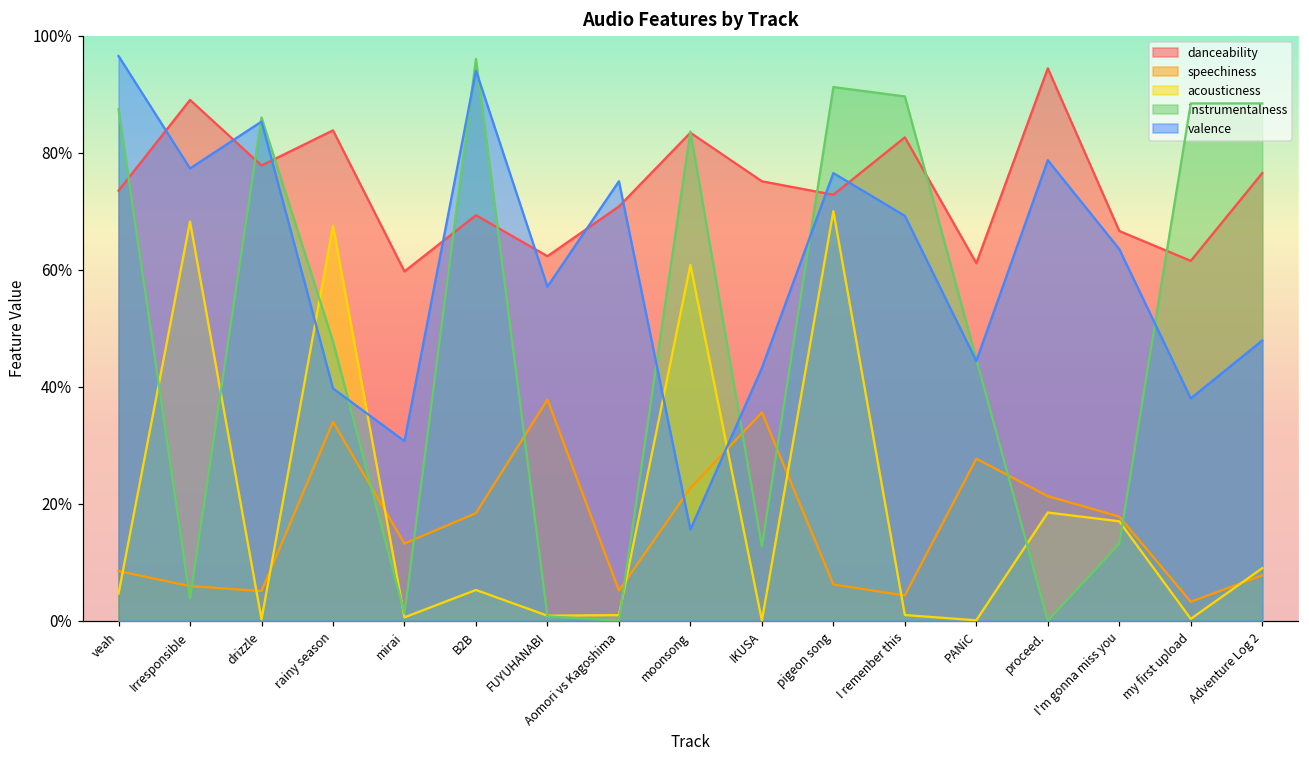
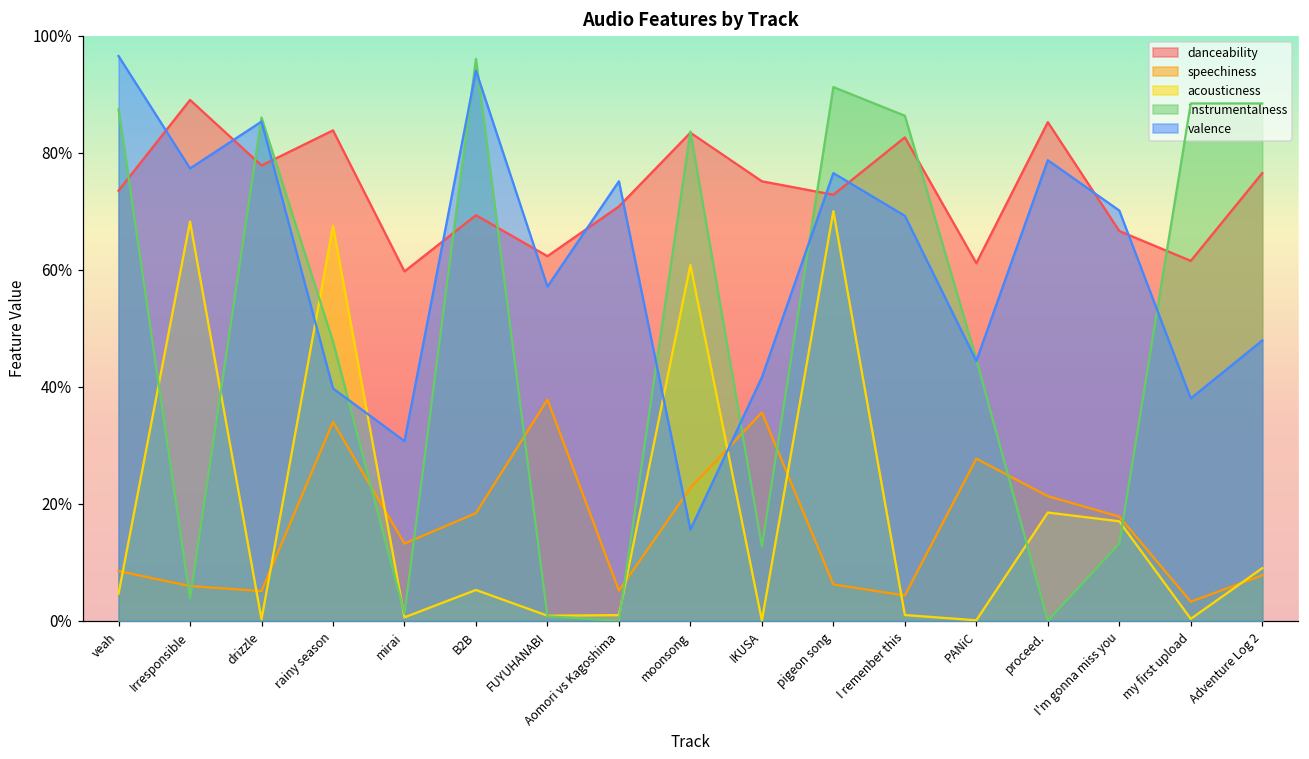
  {
    "danceability": {
      "veah": "74%",
      "Irresponsible": "89%",
      "drizzle": "78%",
      "rainy season": "84%",
      "mirai": "60%",
      "B2B": "69%",
      "FUYUHANABI": "62%",
      "Aomori vs Kagoshima": "71%",
      "IKUSA": "75%",
      "pigeon song": "73%",
      "I remenber this": "83%",
      "PANiC": "61%",
-     "proceed.": "94%",
+     "proceed.": "85%",
      "I'm gonna miss you": "67%",
      "my first upload": "62%",
      "Adventure Log 2": "77%"
    },
    "instrumentalness": {
      "veah": "87%",
      "Irresponsible": "4%",
      "drizzle": "86%",
      "rainy season": "48%",
      "mirai": "1%",
      "B2B": "96%",
      "Aomori vs Kagoshima": "0%",
      "IKUSA": "13%",
      "pigeon song": "91%",
-     "I remenber this": "90%",
+     "I remenber this": "86%",
      "proceed.": "0%",
      "I'm gonna miss you": "13%"
    },
    "valence": {
      "veah": "97%",
      "Irresponsible": "77%",
      "drizzle": "85%",
      "rainy season": "40%",
      "mirai": "31%",
      "B2B": "94%",
      "FUYUHANABI": "57%",
      "Aomori vs Kagoshima": "75%",
      "moonsong": "16%",
-     "IKUSA": "43%",
+     "IKUSA": "42%",
      "pigeon song": "77%",
      "I remenber this": "69%",
      "proceed.": "79%",
-     "I'm gonna miss you": "64%",
+     "I'm gonna miss you": "70%",
      "my first upload": "38%",
      "Adventure Log 2": "48%"
    }
  }
